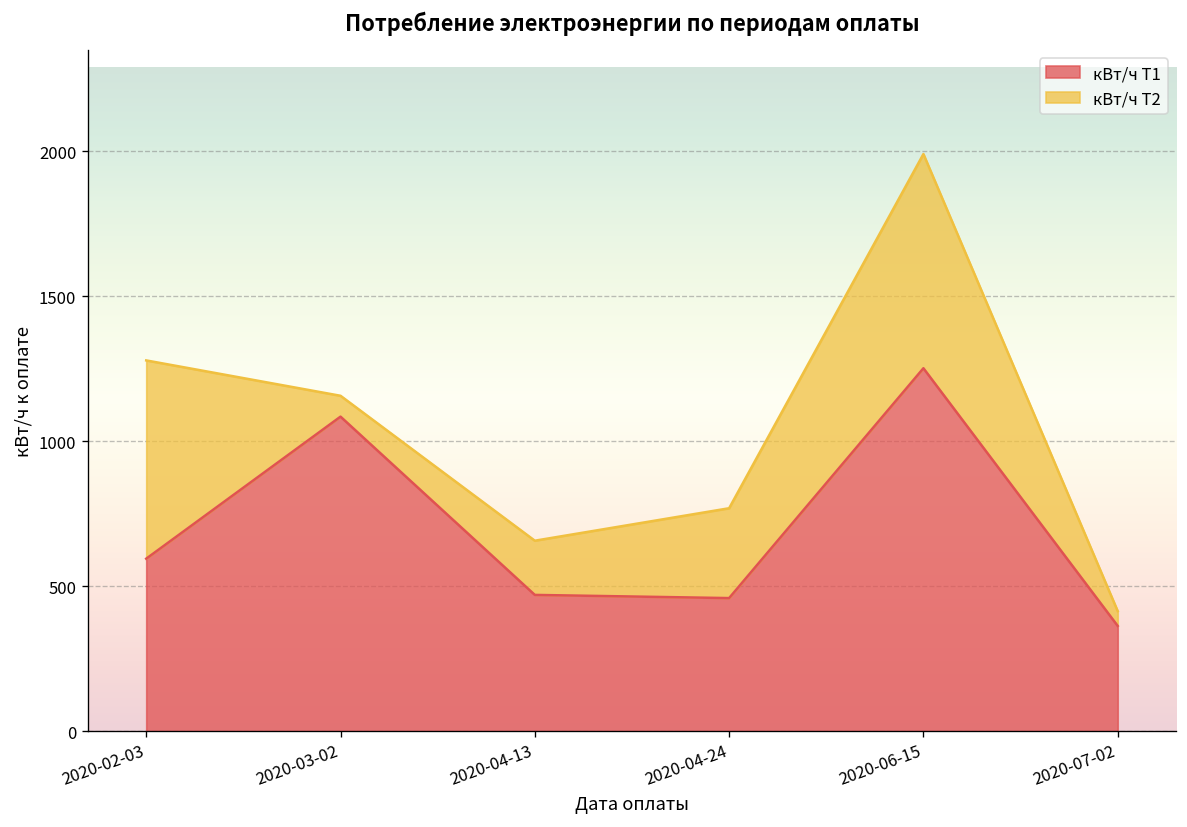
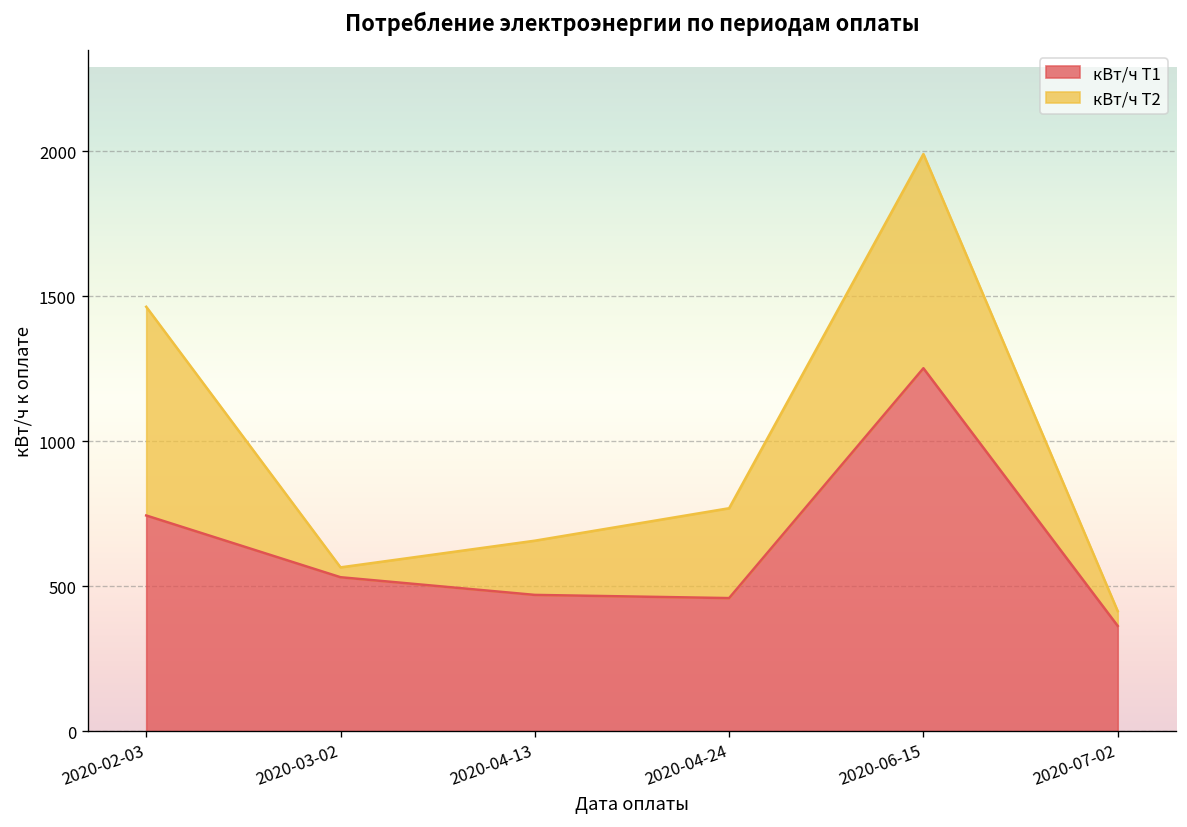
  {
    "кВт/ч Т1": {
-     "2020-02-03": 600,
-     "2020-03-02": 1090,
+     "2020-02-03": 740,
+     "2020-03-02": 530,
      "2020-04-13": 470,
      "2020-04-24": 460,
      "2020-06-15": 1250,
      "2020-07-02": 360
    },
    "кВт/ч Т2": {
-     "2020-02-03": 680,
-     "2020-03-02": 70,
+     "2020-02-03": 720,
+     "2020-03-02": 30,
      "2020-04-13": 190,
      "2020-04-24": 310,
      "2020-06-15": 740,
      "2020-07-02": 50
    }
  }
